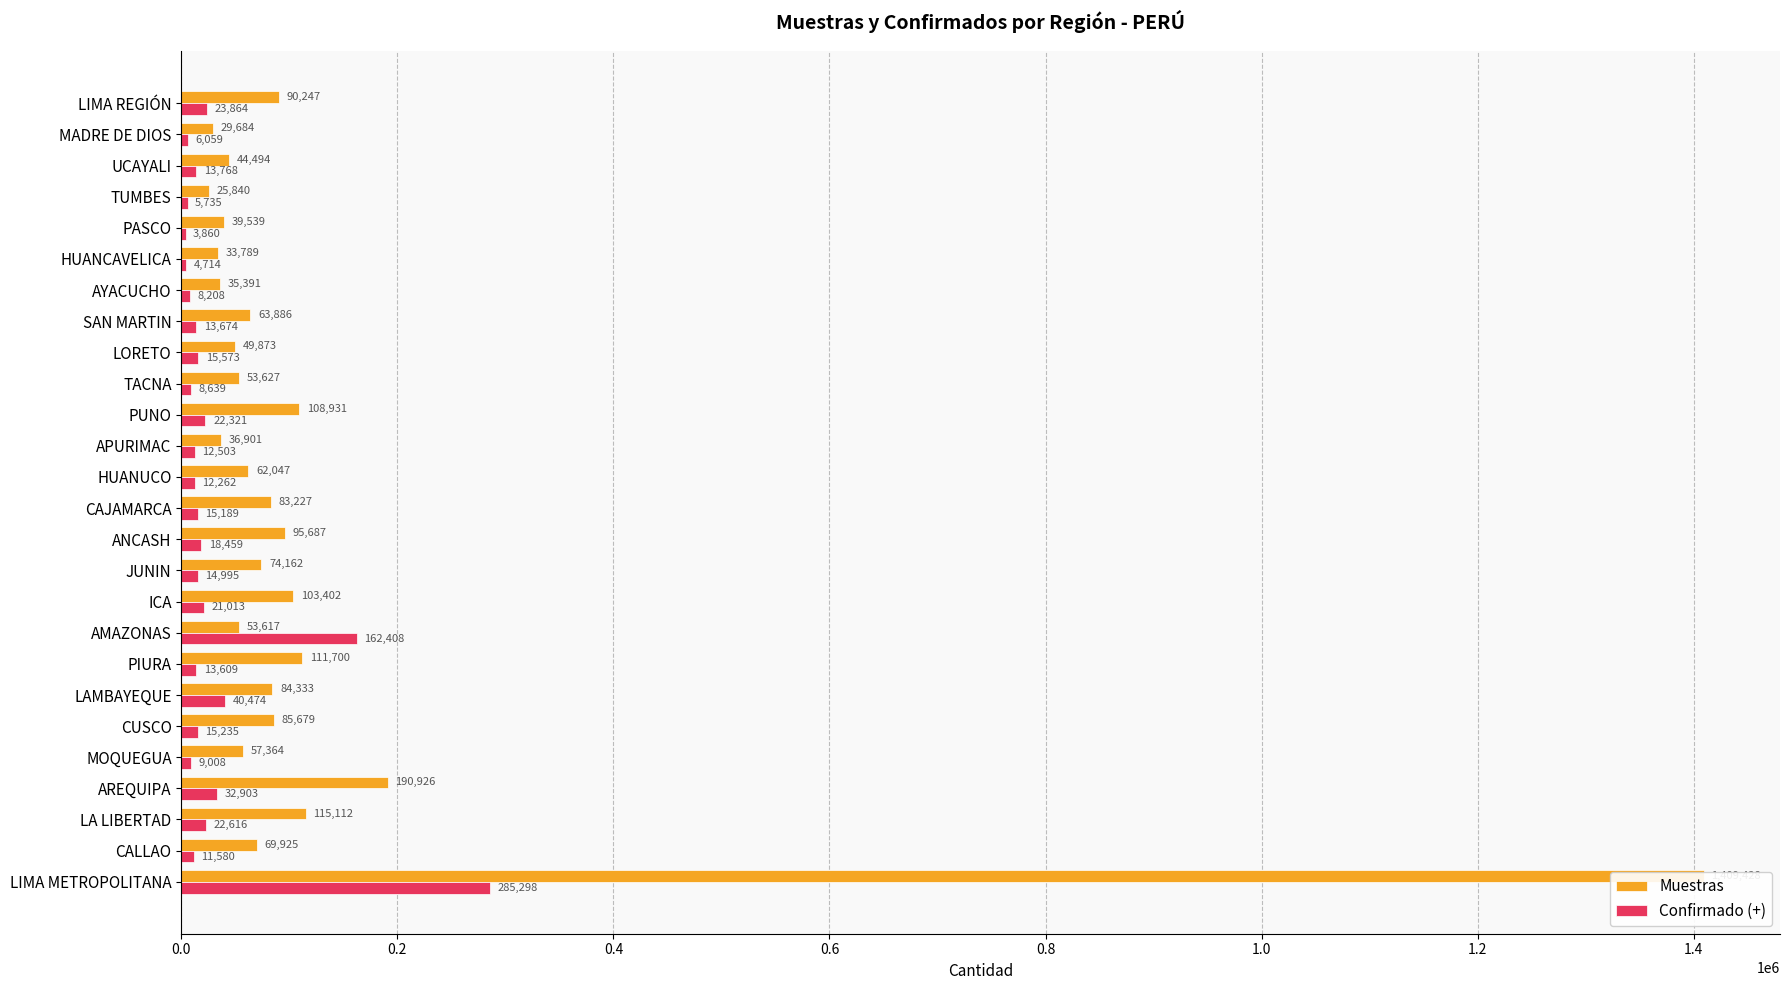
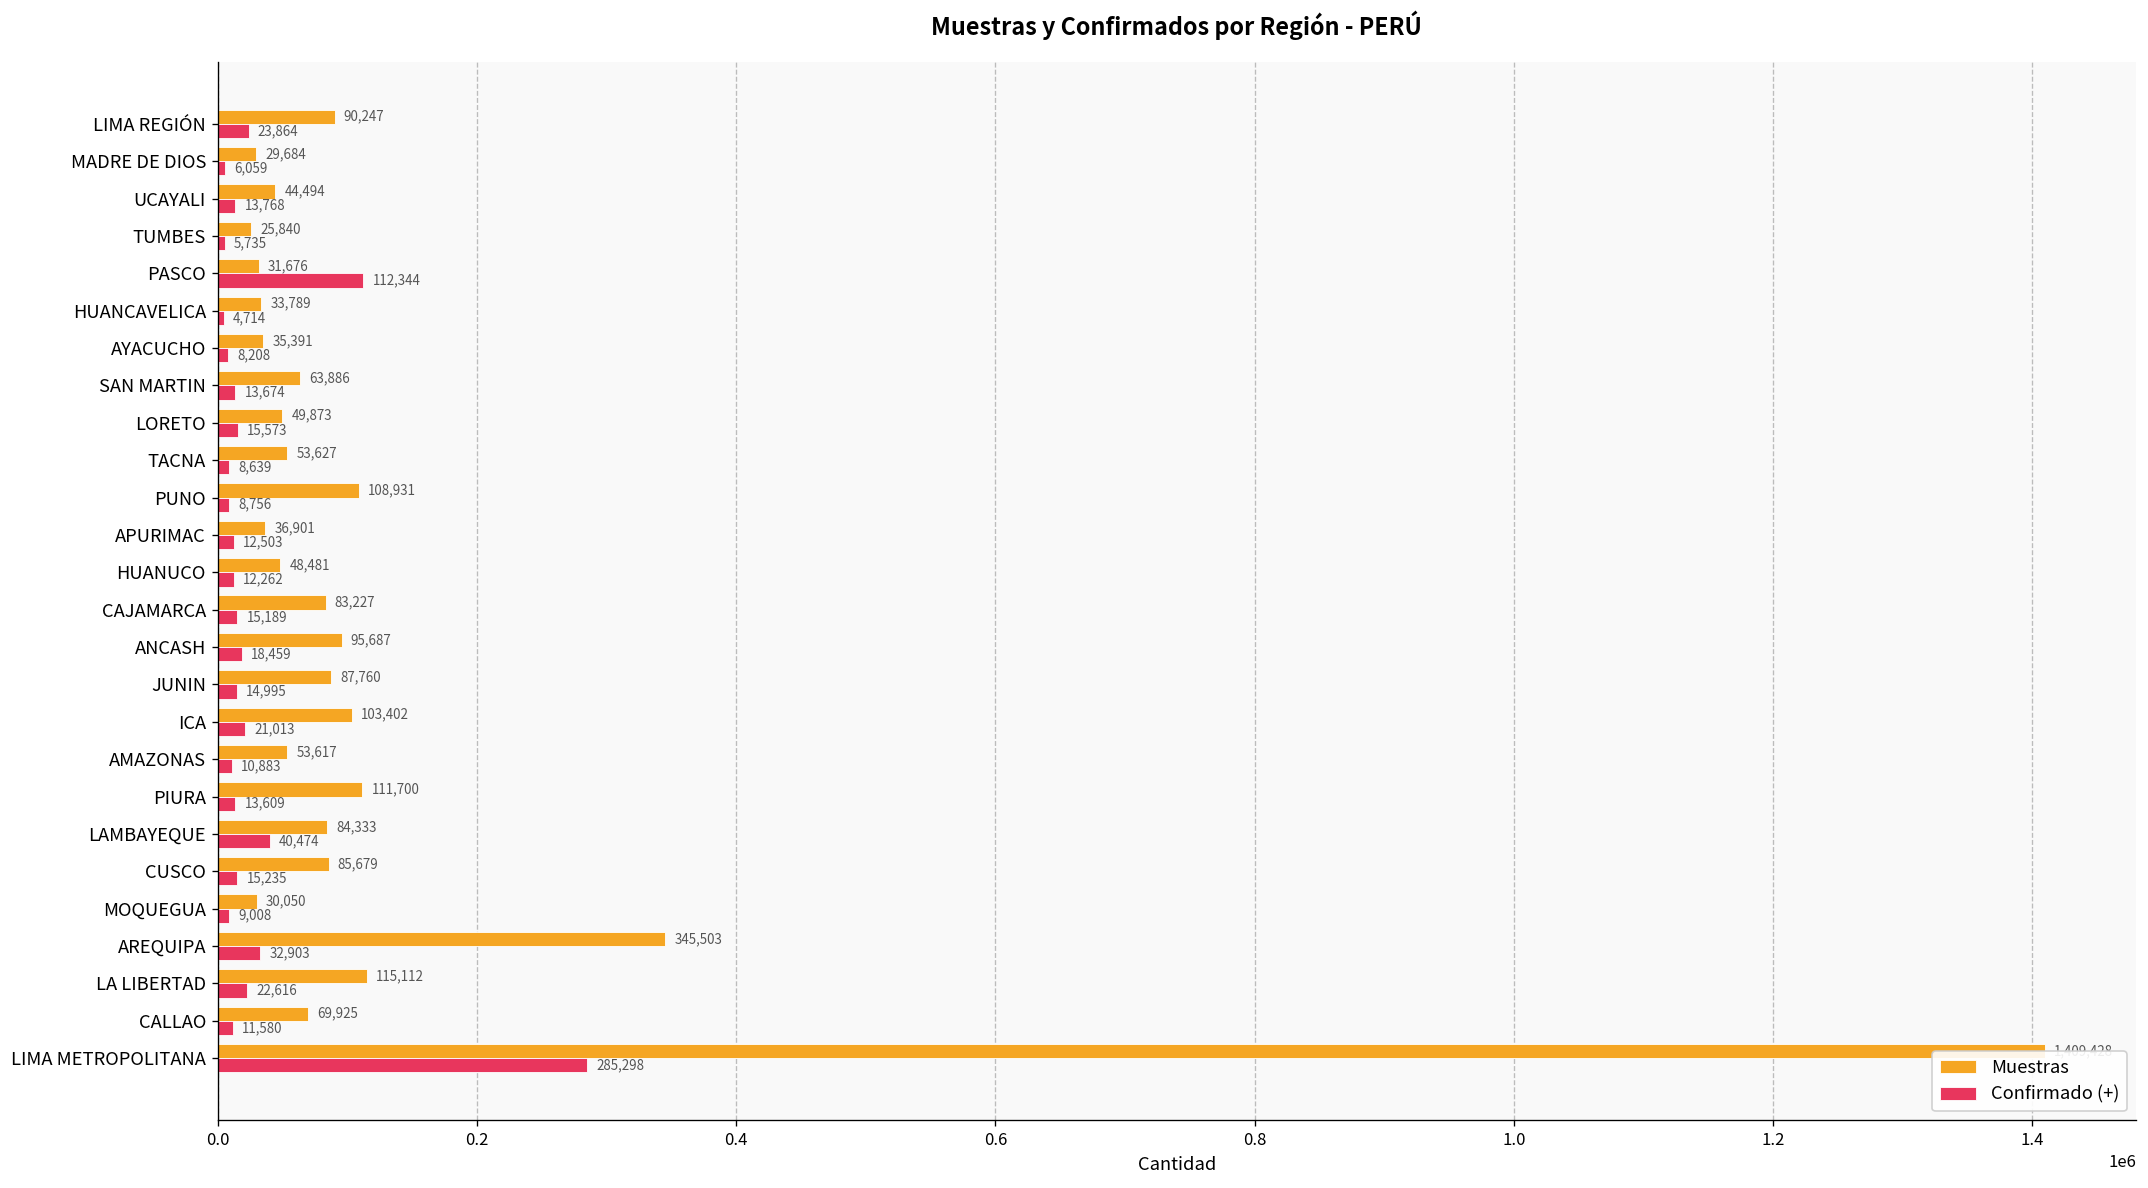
  {
    "Muestras": {
      "LIMA REGIÓN": "90,247",
      "MADRE DE DIOS": "29,684",
      "UCAYALI": "44,494",
      "TUMBES": "25,840",
-     "PASCO": "39,539",
+     "PASCO": "31,676",
      "HUANCAVELICA": "33,789",
      "AYACUCHO": "35,391",
      "SAN MARTIN": "63,886",
      "LORETO": "49,873",
      "TACNA": "53,627",
      "PUNO": "108,931",
      "APURIMAC": "36,901",
-     "HUANUCO": "62,047",
+     "HUANUCO": "48,481",
      "CAJAMARCA": "83,227",
      "ANCASH": "95,687",
-     "JUNIN": "74,162",
+     "JUNIN": "87,760",
      "ICA": "103,402",
      "AMAZONAS": "53,617",
      "PIURA": "111,700",
      "LAMBAYEQUE": "84,333",
      "CUSCO": "85,679",
-     "MOQUEGUA": "57,364",
-     "AREQUIPA": "190,926",
+     "MOQUEGUA": "30,050",
+     "AREQUIPA": "345,503",
      "LA LIBERTAD": "115,112",
      "CALLAO": "69,925"
    },
    "Confirmado (+)": {
      "LIMA REGIÓN": "23,864",
      "MADRE DE DIOS": "6,059",
      "UCAYALI": "13,768",
      "TUMBES": "5,735",
-     "PASCO": "3,860",
+     "PASCO": "112,344",
      "HUANCAVELICA": "4,714",
      "AYACUCHO": "8,208",
      "SAN MARTIN": "13,674",
      "LORETO": "15,573",
      "TACNA": "8,639",
-     "PUNO": "22,321",
+     "PUNO": "8,756",
      "APURIMAC": "12,503",
      "HUANUCO": "12,262",
      "CAJAMARCA": "15,189",
      "ANCASH": "18,459",
      "JUNIN": "14,995",
      "ICA": "21,013",
-     "AMAZONAS": "162,408",
+     "AMAZONAS": "10,883",
      "PIURA": "13,609",
      "LAMBAYEQUE": "40,474",
      "CUSCO": "15,235",
      "MOQUEGUA": "9,008",
      "AREQUIPA": "32,903",
      "LA LIBERTAD": "22,616",
      "CALLAO": "11,580",
      "LIMA METROPOLITANA": "285,298"
    }
  }
